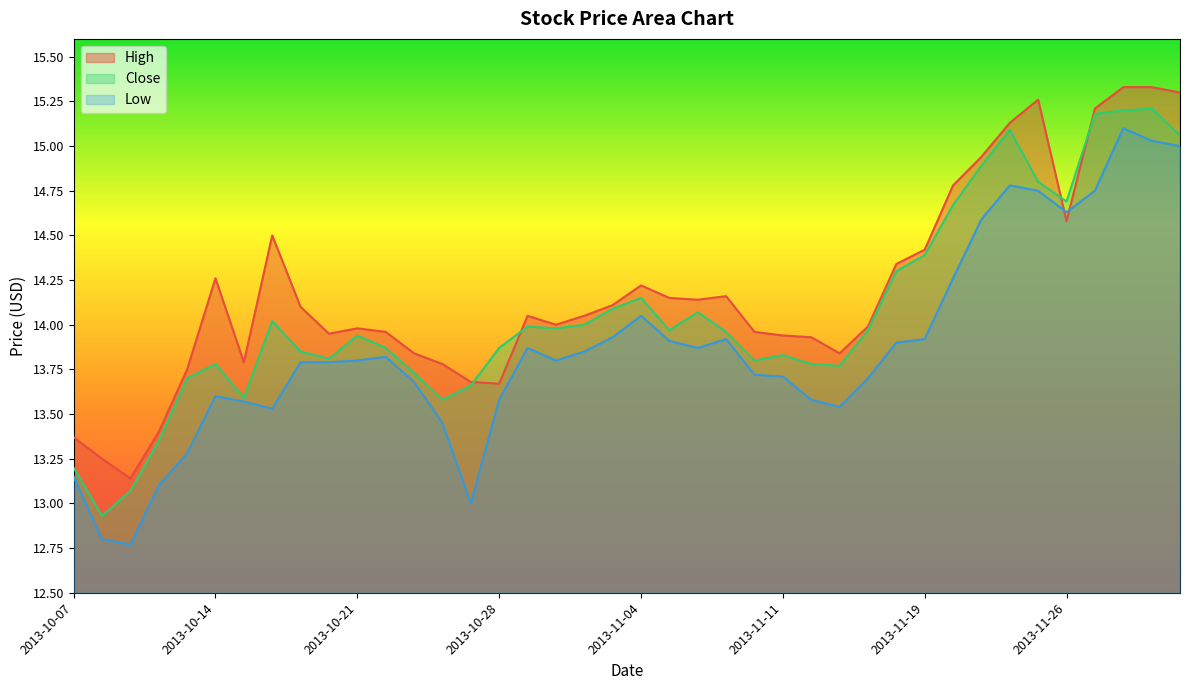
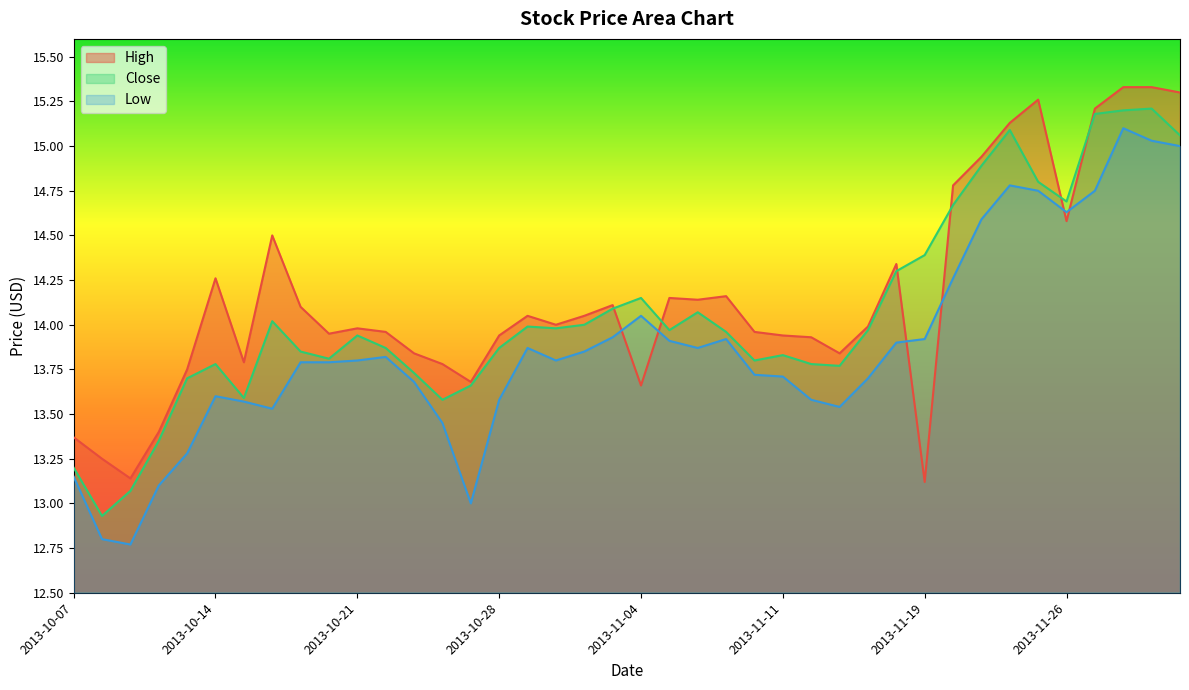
  {
    "High": {
      "2013-10-07": 13.37,
      "2013-10-14": 14.26,
      "2013-10-21": 13.98,
-     "2013-10-28": 13.67,
-     "2013-11-04": 14.22,
+     "2013-10-28": 13.94,
+     "2013-11-04": 13.66,
      "2013-11-11": 13.94,
-     "2013-11-19": 14.42,
+     "2013-11-19": 13.12,
      "2013-11-26": 14.58
    }
  }
